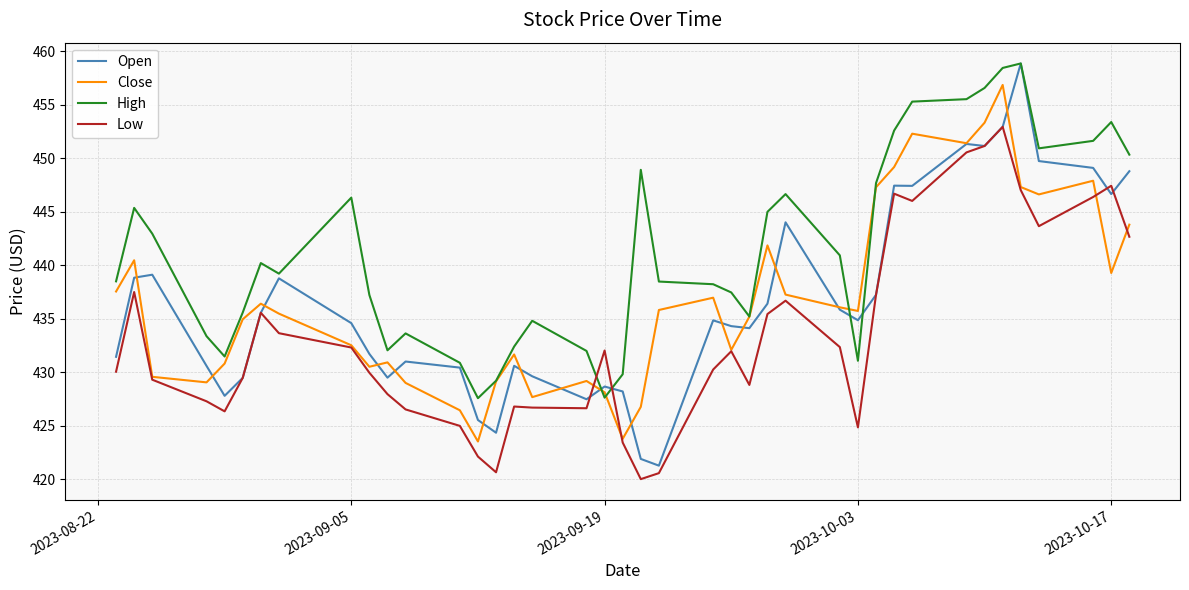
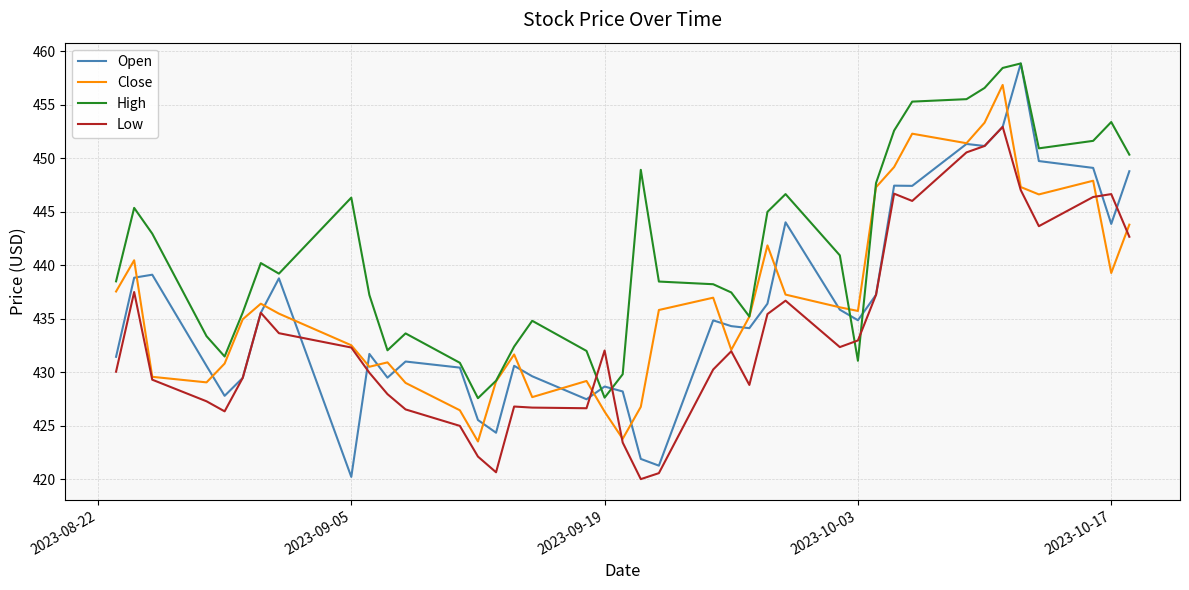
  {
    "Open": {
-     "2023-09-05": 434.6,
+     "2023-09-05": 420.2,
      "2023-09-19": 428.7,
      "2023-10-03": 434.9,
-     "2023-10-17": 446.7
+     "2023-10-17": 443.9
    },
    "Close": {
-     "2023-09-19": 428.1,
+     "2023-09-19": 426.3,
      "2023-10-03": 435.7,
      "2023-10-17": 439.3
    },
    "High": {
      "2023-09-05": 446.3,
      "2023-09-19": 427.6,
      "2023-10-03": 431.1,
      "2023-10-17": 453.4
    },
    "Low": {
      "2023-09-19": 432.0,
-     "2023-10-03": 424.8,
-     "2023-10-17": 447.4
+     "2023-10-03": 433.0,
+     "2023-10-17": 446.7
    }
  }
